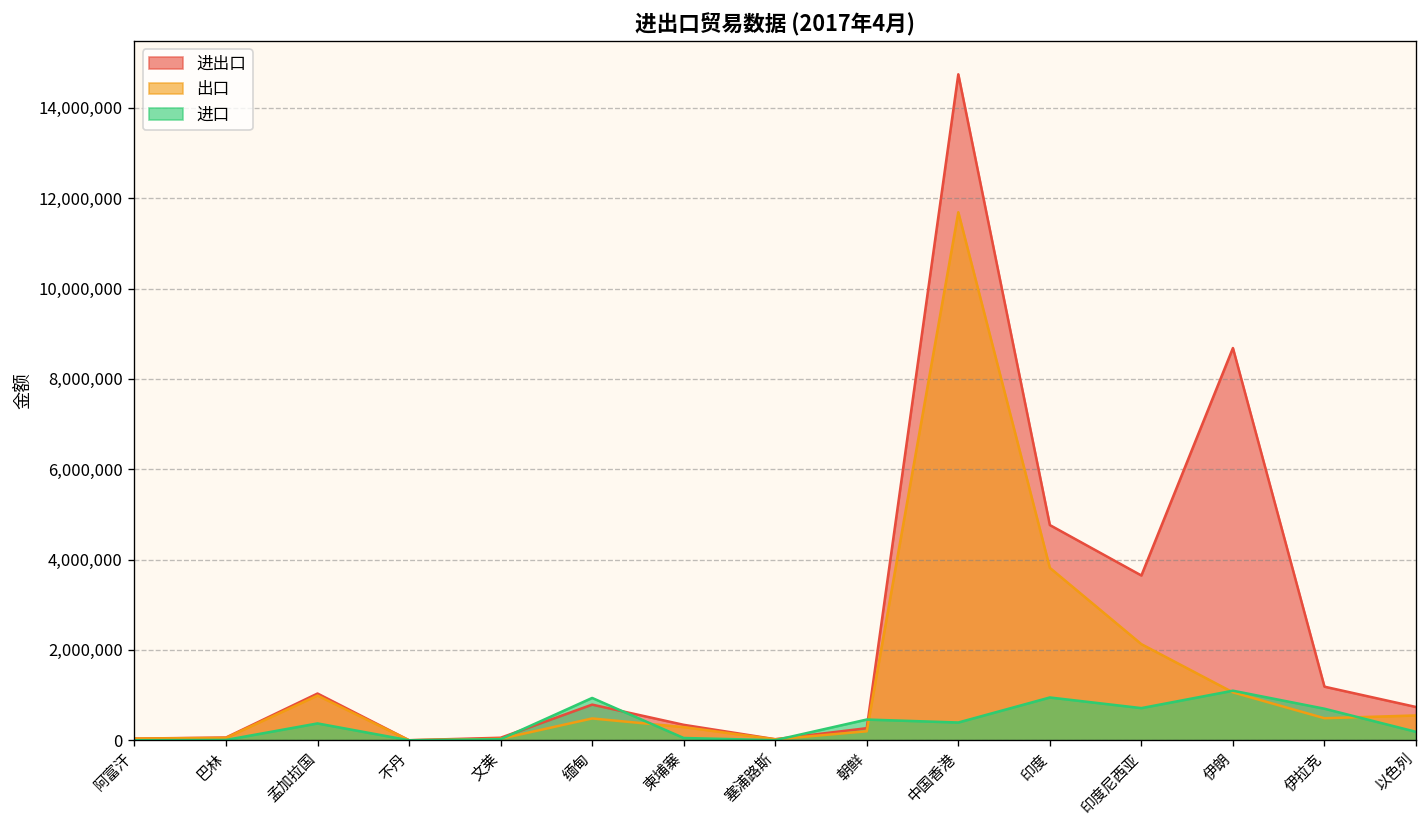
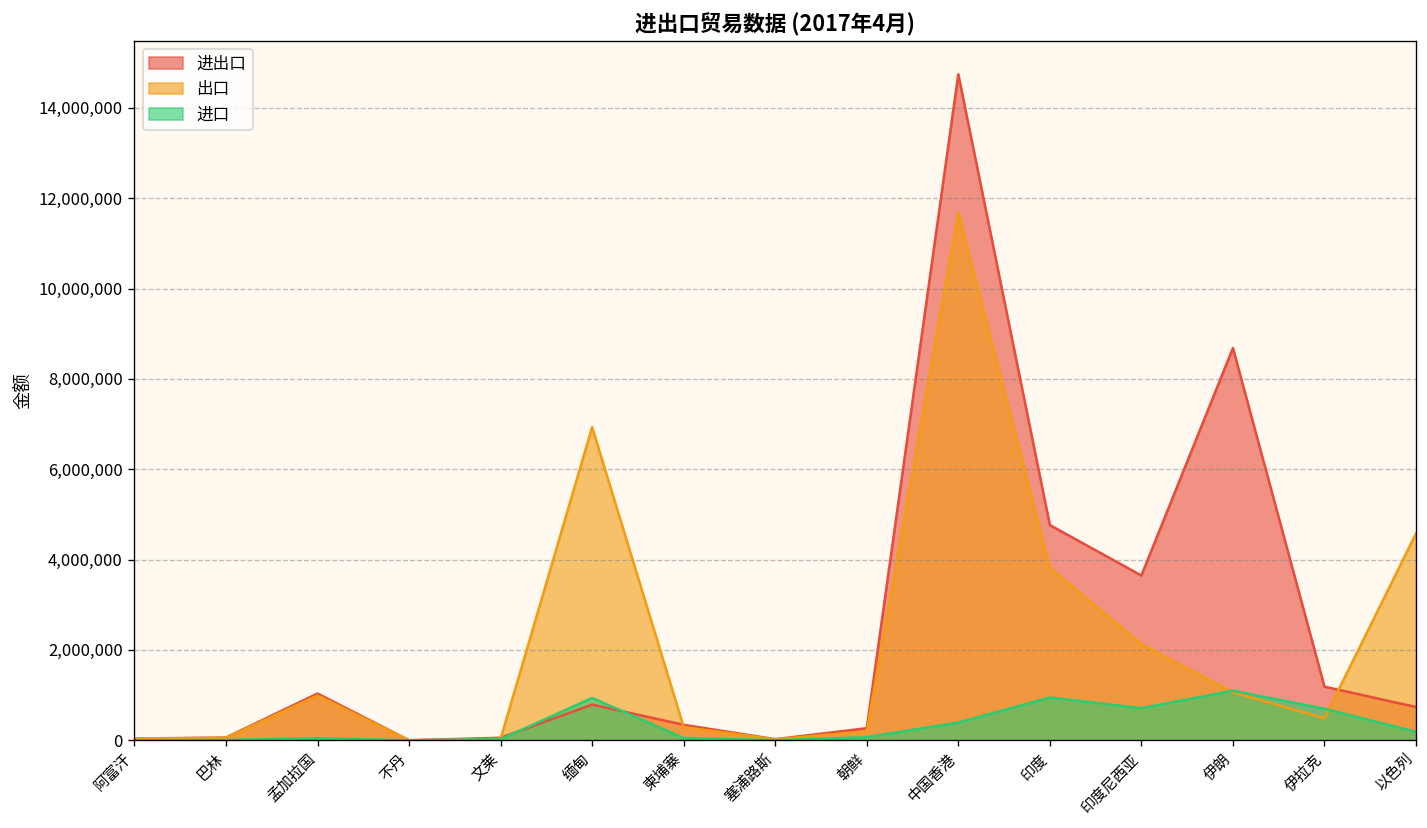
  {
    "进出口": {
      "缅甸": "800,000",
      "朝鲜": "300,000",
      "中国香港": "14,700,000",
      "印度": "4,800,000",
      "印度尼西亚": "3,600,000",
      "伊朗": "8,700,000",
      "伊拉克": "1,200,000",
      "以色列": "700,000"
    },
    "出口": {
-     "缅甸": "500,000",
+     "缅甸": "6,900,000",
      "朝鲜": "200,000",
      "中国香港": "11,700,000",
      "印度": "3,800,000",
      "印度尼西亚": "2,100,000",
      "伊拉克": "500,000",
-     "以色列": "500,000"
+     "以色列": "4,600,000"
    },
    "进口": {
-     "孟加拉国": "400,000",
+     "孟加拉国": "0",
      "缅甸": "900,000",
      "柬埔寨": "100,000",
-     "朝鲜": "500,000",
+     "朝鲜": "100,000",
      "中国香港": "400,000",
      "印度": "900,000",
      "印度尼西亚": "700,000",
      "伊拉克": "700,000",
      "以色列": "200,000"
    }
  }
